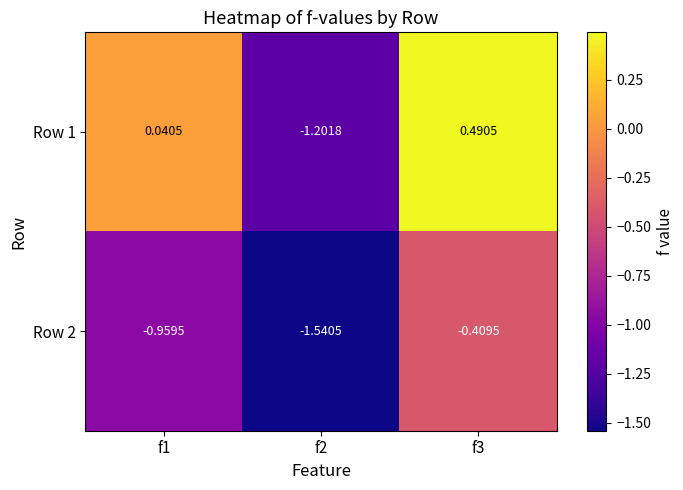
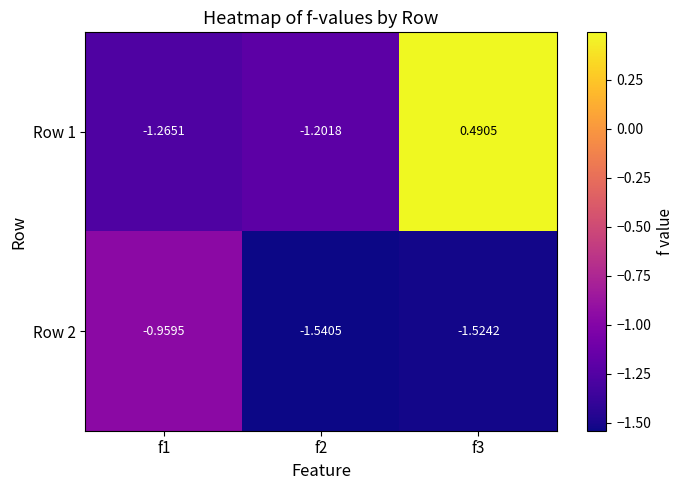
  {
    "Row 1": {
-     "f1": 0.0405,
+     "f1": -1.2651,
      "f2": -1.2018,
      "f3": 0.4905
    },
    "Row 2": {
      "f1": -0.9595,
      "f2": -1.5405,
-     "f3": -0.4095
+     "f3": -1.5242
    }
  }
